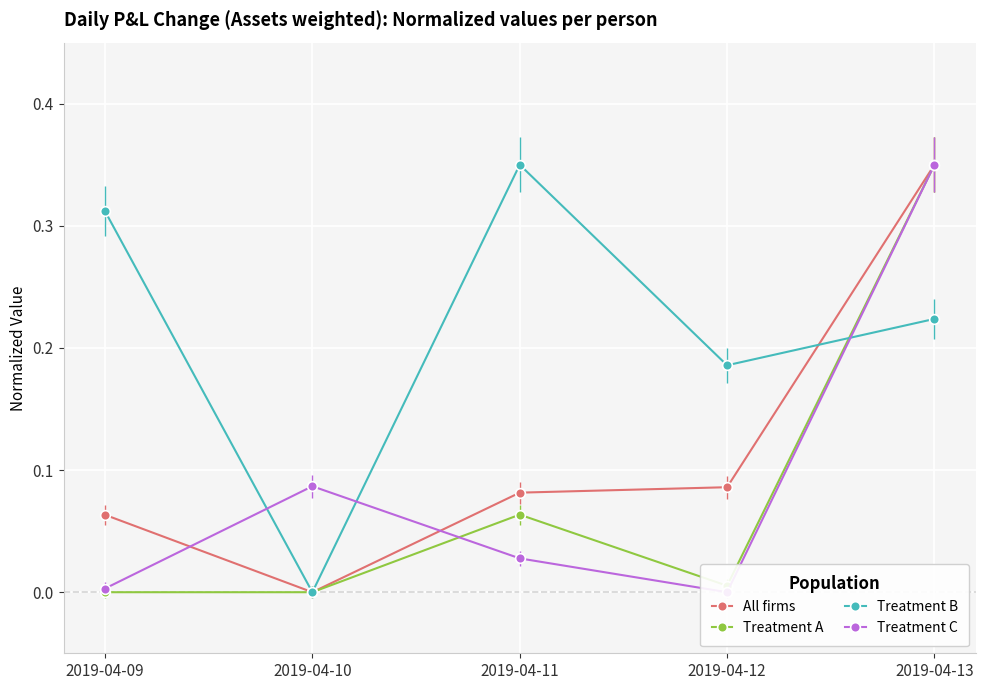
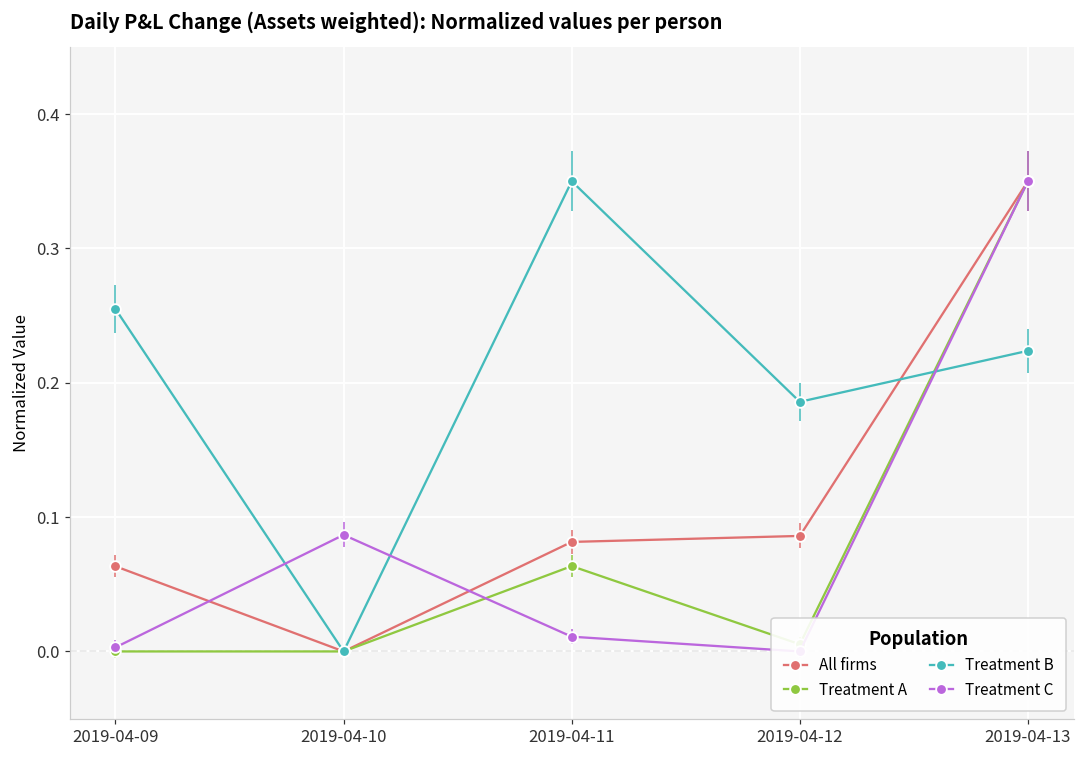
  {
    "All firms": {
      "2019-04-09": 0.063,
      "2019-04-11": 0.082,
      "2019-04-12": 0.086
    },
    "Treatment A": {
      "2019-04-09": 0.000,
      "2019-04-11": 0.064
    },
    "Treatment B": {
-     "2019-04-09": 0.312,
+     "2019-04-09": 0.255,
      "2019-04-11": 0.350,
      "2019-04-12": 0.186,
      "2019-04-13": 0.224
    },
    "Treatment C": {
      "2019-04-09": 0.003,
      "2019-04-10": 0.087,
-     "2019-04-11": 0.028
+     "2019-04-11": 0.011
    }
  }
